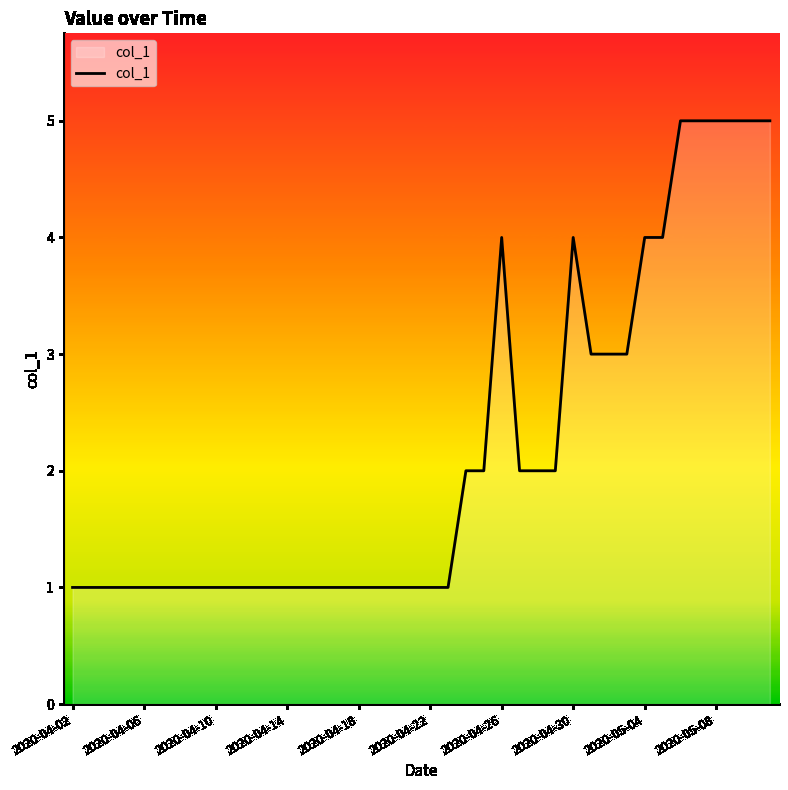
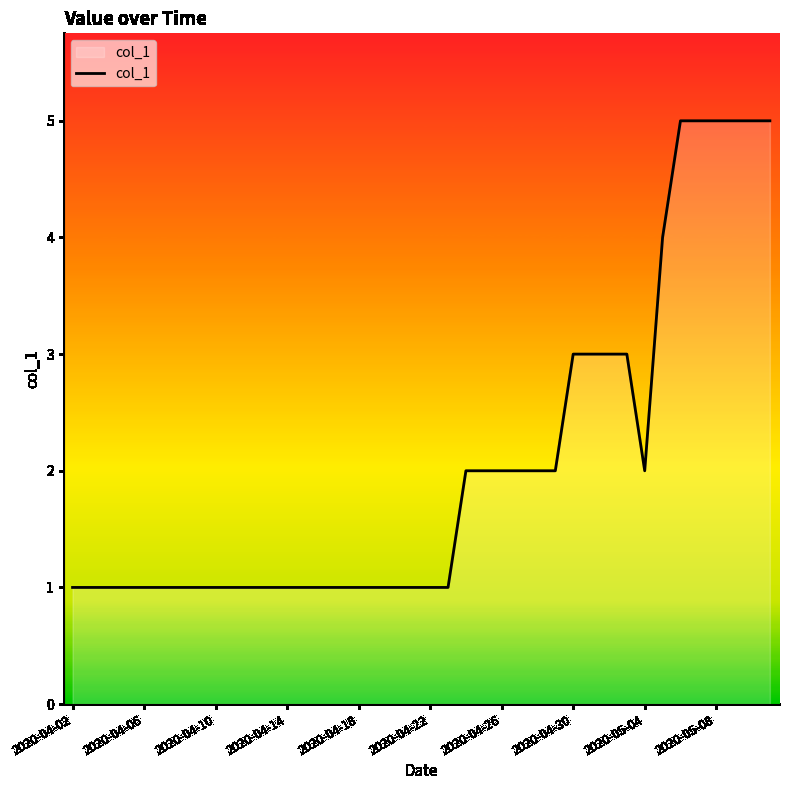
  {
    "2020-04-02": 1,
    "2020-04-06": 1,
    "2020-04-10": 1,
    "2020-04-14": 1,
    "2020-04-18": 1,
    "2020-04-22": 1,
-   "2020-04-26": 4,
-   "2020-04-30": 4,
-   "2020-05-04": 4,
+   "2020-04-26": 2,
+   "2020-04-30": 3,
+   "2020-05-04": 2,
    "2020-05-08": 5
  }
